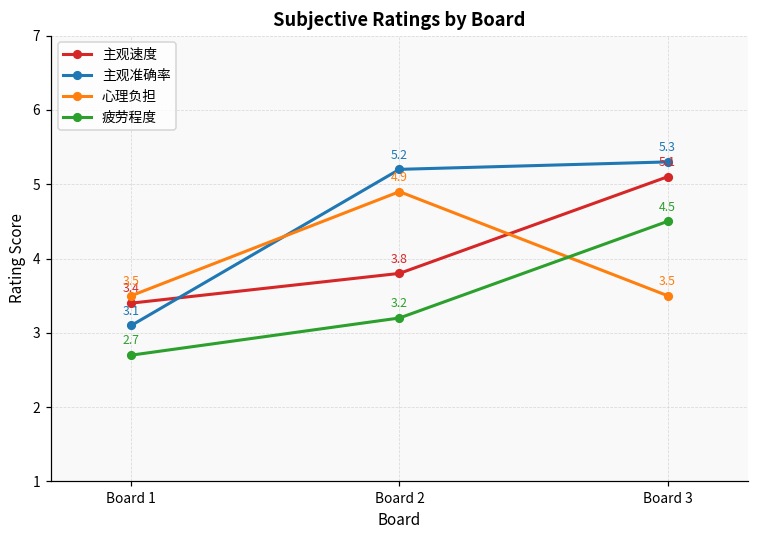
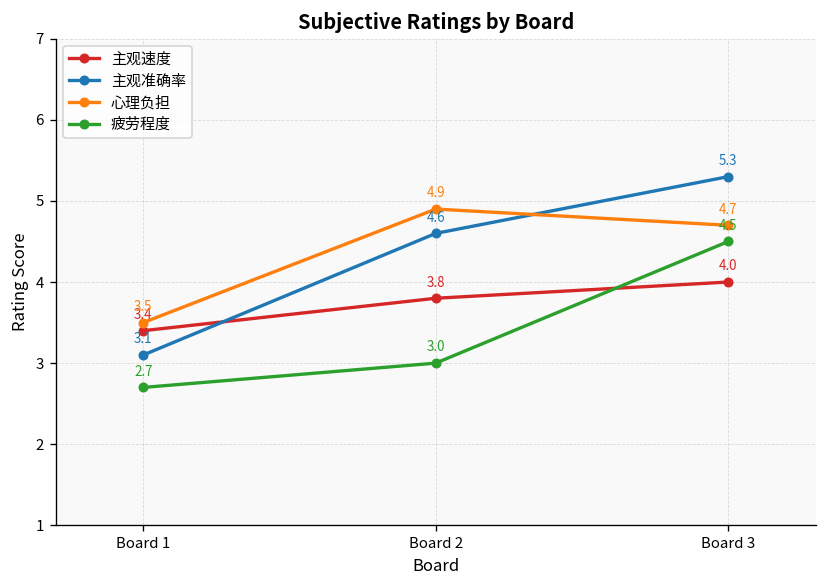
  {
    "主观速度": {
      "Board 2": 3.8,
-     "Board 3": 5.1
+     "Board 3": 4.0
    },
    "主观准确率": {
      "Board 1": 3.1,
-     "Board 2": 5.2,
+     "Board 2": 4.6,
      "Board 3": 5.3
    },
    "心理负担": {
      "Board 2": 4.9,
-     "Board 3": 3.5
+     "Board 3": 4.7
    },
    "疲劳程度": {
      "Board 1": 2.7,
-     "Board 2": 3.2,
+     "Board 2": 3.0,
      "Board 3": 4.5
    }
  }
